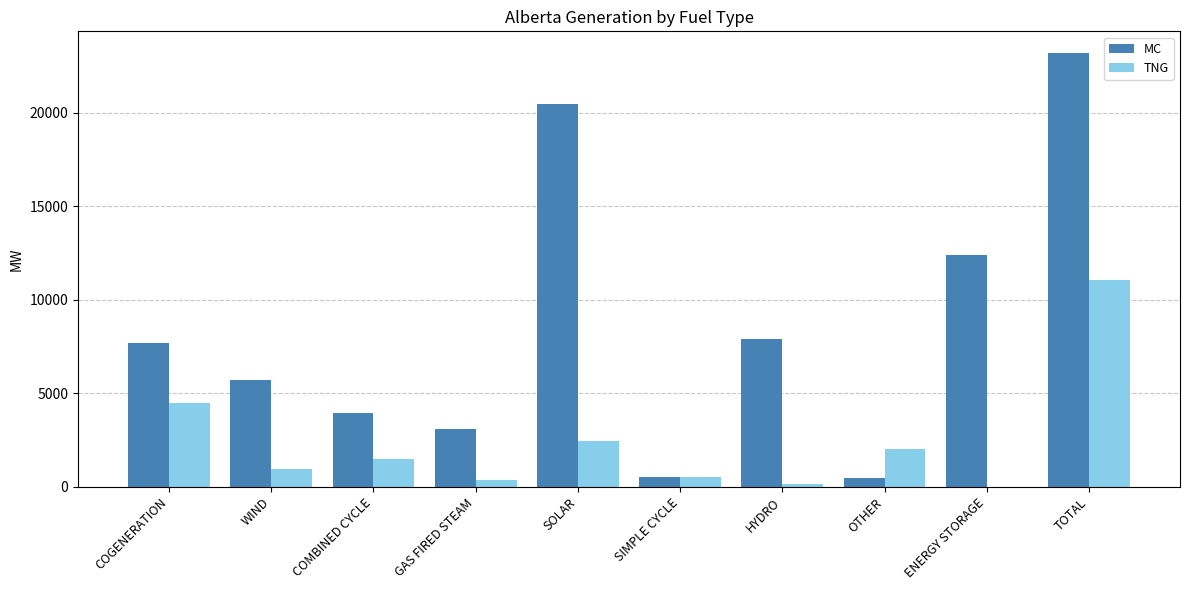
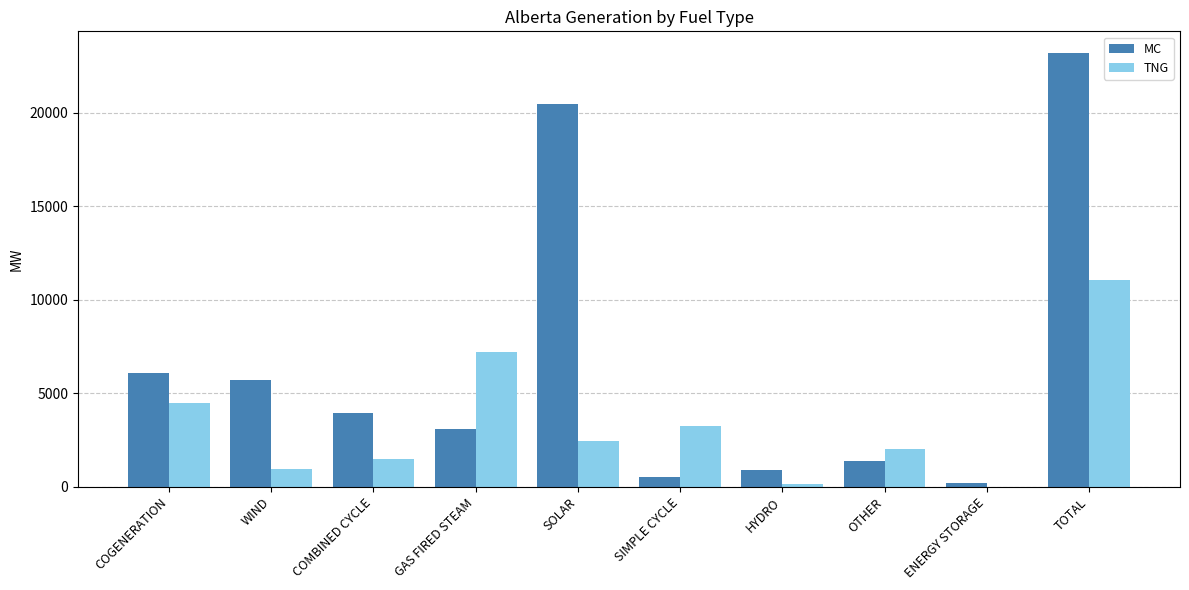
  {
    "MC": {
-     "COGENERATION": 7700,
+     "COGENERATION": 6100,
      "WIND": 5700,
      "COMBINED CYCLE": 3900,
      "GAS FIRED STEAM": 3100,
      "SOLAR": 20500,
      "SIMPLE CYCLE": 500,
-     "HYDRO": 7900,
-     "OTHER": 500,
-     "ENERGY STORAGE": 12400,
+     "HYDRO": 900,
+     "OTHER": 1300,
+     "ENERGY STORAGE": 200,
      "TOTAL": 23200
    },
    "TNG": {
      "COGENERATION": 4500,
      "WIND": 1000,
      "COMBINED CYCLE": 1500,
-     "GAS FIRED STEAM": 300,
+     "GAS FIRED STEAM": 7200,
      "SOLAR": 2400,
-     "SIMPLE CYCLE": 500,
+     "SIMPLE CYCLE": 3200,
      "HYDRO": 200,
      "OTHER": 2000,
      "ENERGY STORAGE": 0,
      "TOTAL": 11100
    }
  }
